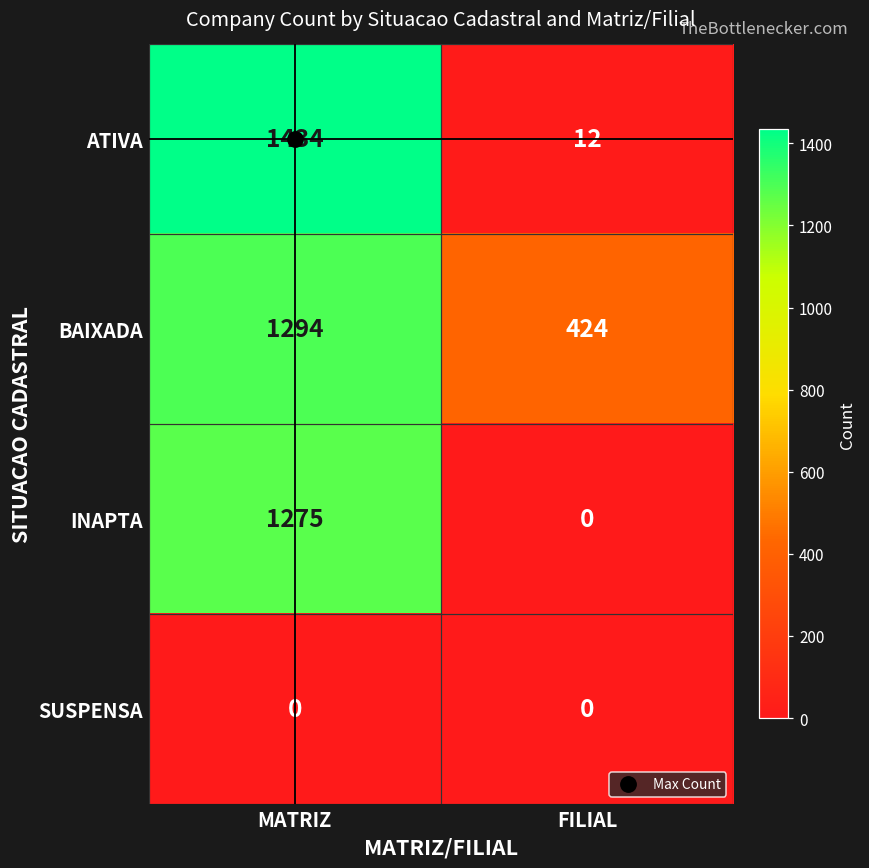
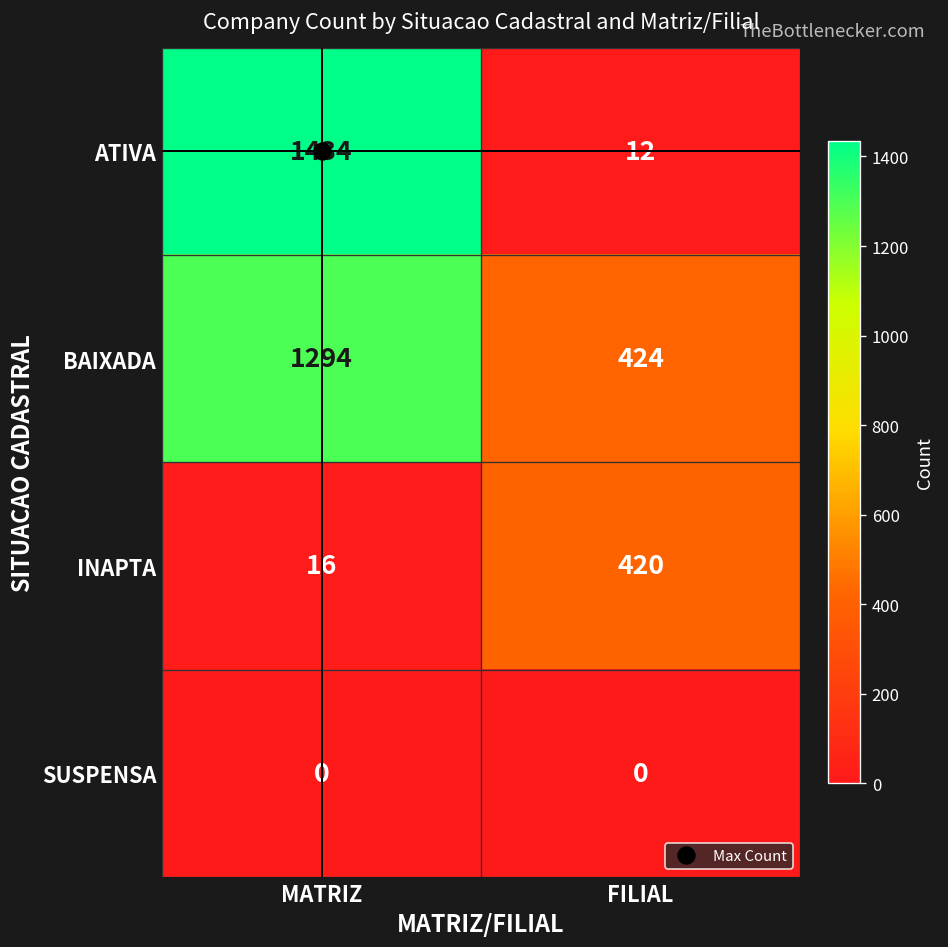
  {
    "ATIVA": {
      "FILIAL": 12
    },
    "BAIXADA": {
      "MATRIZ": 1294,
      "FILIAL": 424
    },
    "INAPTA": {
-     "MATRIZ": 1275,
-     "FILIAL": 0
+     "MATRIZ": 16,
+     "FILIAL": 420
    },
    "SUSPENSA": {
      "MATRIZ": 0,
      "FILIAL": 0
    }
  }
